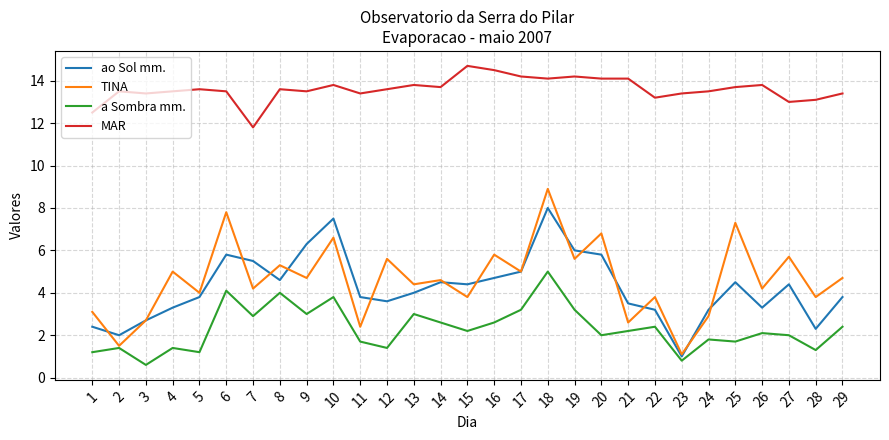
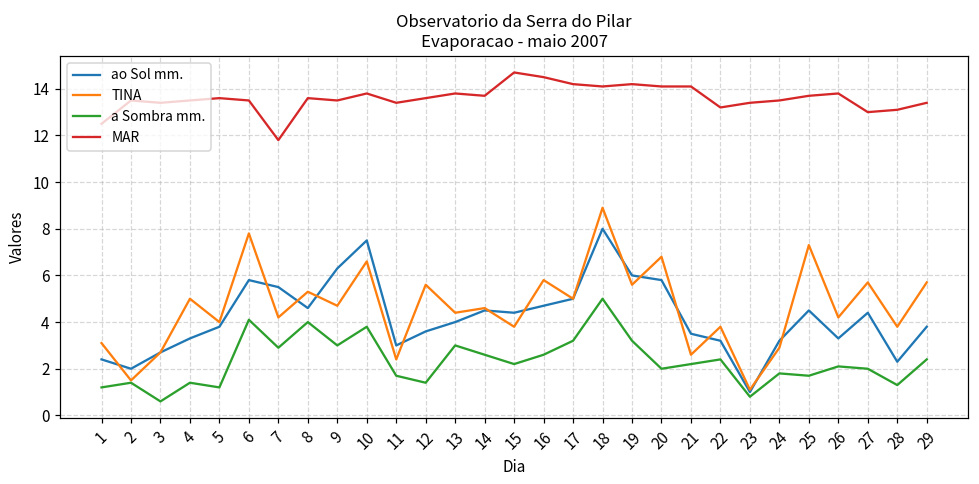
  {
    "ao Sol mm.": {
      "1": 2.4,
      "2": 2.0,
      "4": 3.3,
      "5": 3.8,
      "6": 5.8,
      "7": 5.5,
      "8": 4.6,
      "9": 6.3,
      "10": 7.5,
-     "11": 3.8,
+     "11": 3.0,
      "12": 3.6,
      "13": 4.0,
      "15": 4.4,
      "16": 4.7,
      "18": 8.0,
      "19": 6.0,
      "20": 5.8,
      "21": 3.5,
      "22": 3.2,
      "24": 3.2,
      "25": 4.5,
      "26": 3.3,
      "27": 4.4,
      "28": 2.3,
      "29": 3.8
    },
    "TINA": {
      "1": 3.1,
      "4": 5.0,
      "5": 4.0,
      "6": 7.8,
      "7": 4.2,
      "8": 5.3,
      "9": 4.7,
      "10": 6.6,
      "11": 2.4,
      "12": 5.6,
      "13": 4.4,
      "15": 3.8,
      "16": 5.8,
      "18": 8.9,
      "19": 5.6,
      "20": 6.8,
      "21": 2.6,
      "22": 3.8,
      "24": 2.9,
      "25": 7.3,
      "26": 4.2,
      "27": 5.7,
      "28": 3.8,
-     "29": 4.7
+     "29": 5.7
    },
    "a Sombra mm.": {
      "1": 1.2,
      "3": 0.6,
      "4": 1.4,
      "5": 1.2,
      "6": 4.1,
      "7": 2.9,
      "8": 4.0,
      "9": 3.0,
      "10": 3.8,
      "11": 1.7,
      "12": 1.4,
      "13": 3.0,
      "14": 2.6,
      "15": 2.2,
      "16": 2.6,
      "17": 3.2,
      "18": 5.0,
      "19": 3.2,
      "20": 2.0,
      "21": 2.2,
      "22": 2.4,
      "23": 0.8,
      "24": 1.8,
      "25": 1.7,
      "26": 2.1,
      "27": 2.0,
      "28": 1.3,
      "29": 2.4
    },
    "MAR": {
      "5": 13.6,
      "6": 13.5,
      "7": 11.8,
      "8": 13.6,
      "9": 13.5,
      "10": 13.8,
      "11": 13.4,
      "12": 13.6,
      "13": 13.8,
      "14": 13.7,
      "15": 14.7,
      "16": 14.5,
      "17": 14.2,
      "18": 14.1,
      "19": 14.2,
      "20": 14.1,
      "21": 14.1,
      "22": 13.2,
      "23": 13.4,
      "24": 13.5,
      "25": 13.7,
      "26": 13.8,
      "27": 13.0,
      "28": 13.1,
      "29": 13.4
    }
  }
